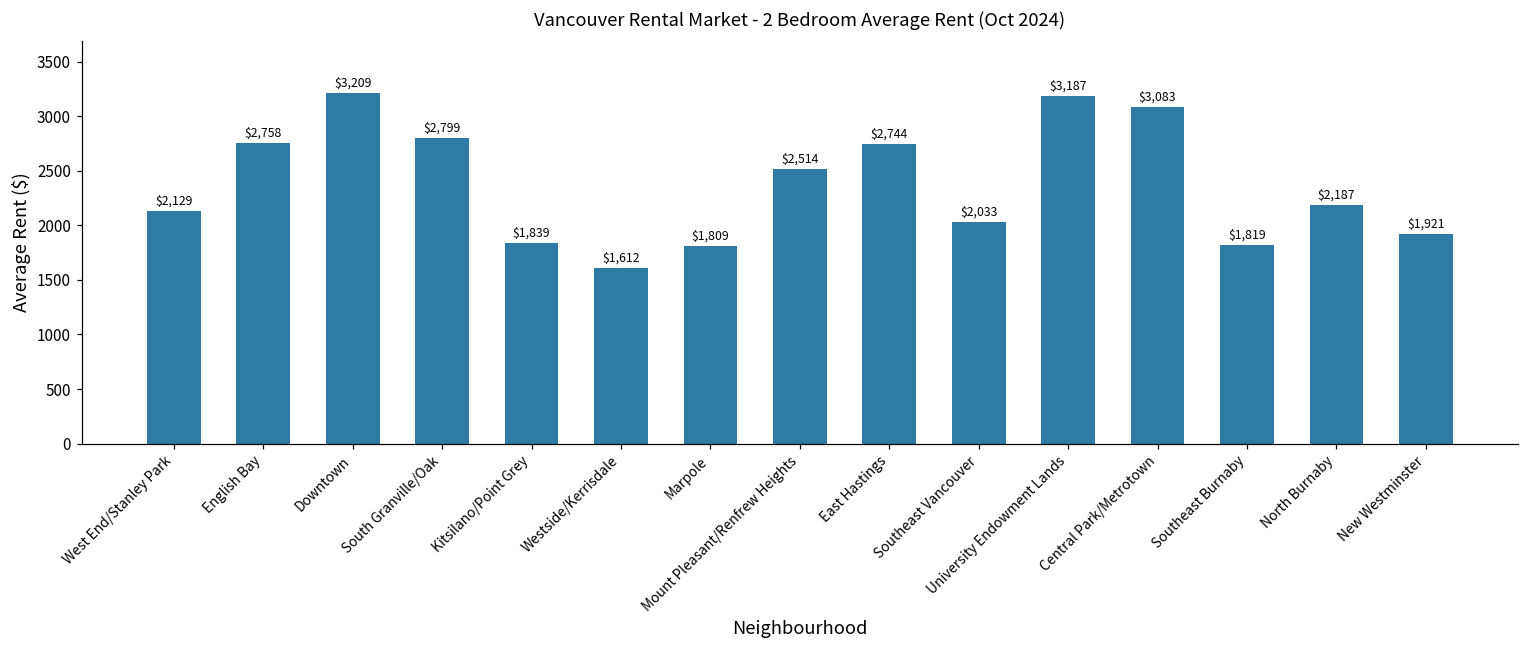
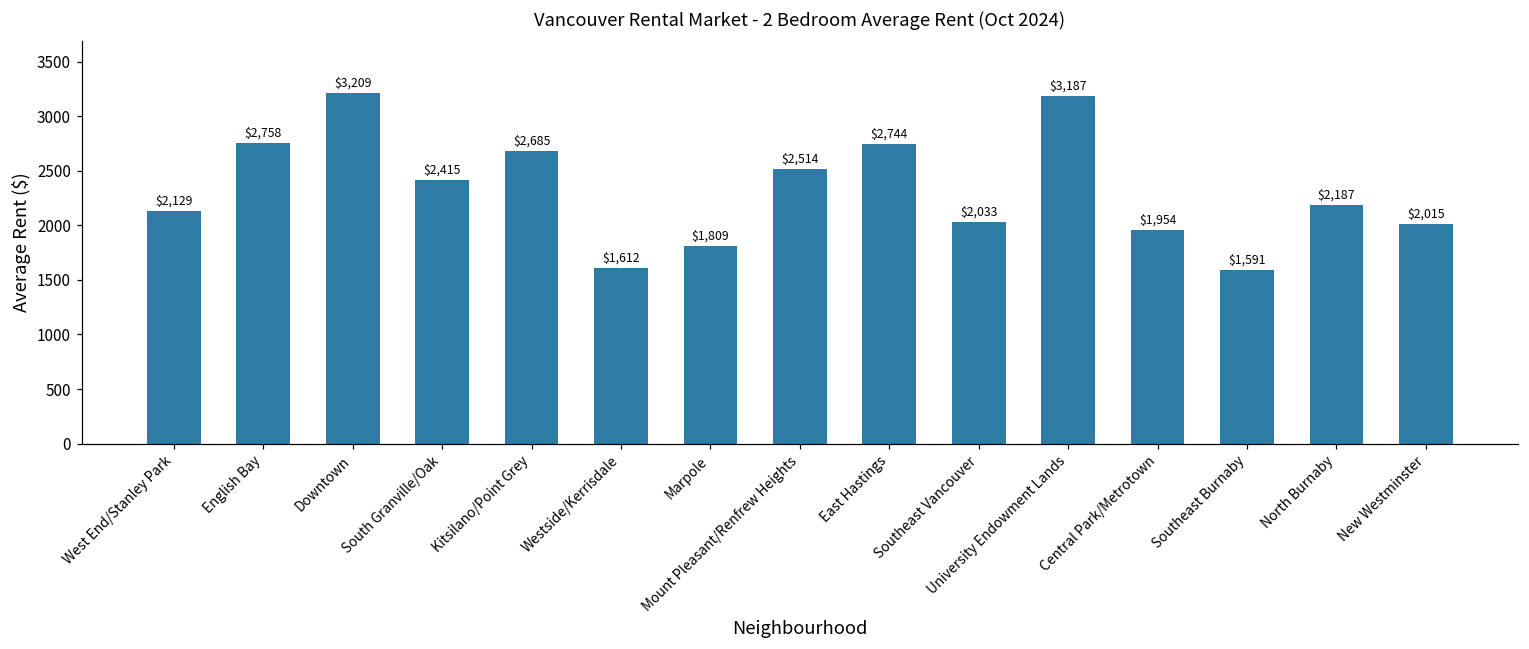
  {
    "West End/Stanley Park": "$2,129",
    "English Bay": "$2,758",
    "Downtown": "$3,209",
-   "South Granville/Oak": "$2,799",
-   "Kitsilano/Point Grey": "$1,839",
+   "South Granville/Oak": "$2,415",
+   "Kitsilano/Point Grey": "$2,685",
    "Westside/Kerrisdale": "$1,612",
    "Marpole": "$1,809",
    "Mount Pleasant/Renfrew Heights": "$2,514",
    "East Hastings": "$2,744",
    "Southeast Vancouver": "$2,033",
    "University Endowment Lands": "$3,187",
-   "Central Park/Metrotown": "$3,083",
-   "Southeast Burnaby": "$1,819",
+   "Central Park/Metrotown": "$1,954",
+   "Southeast Burnaby": "$1,591",
    "North Burnaby": "$2,187",
-   "New Westminster": "$1,921"
+   "New Westminster": "$2,015"
  }
